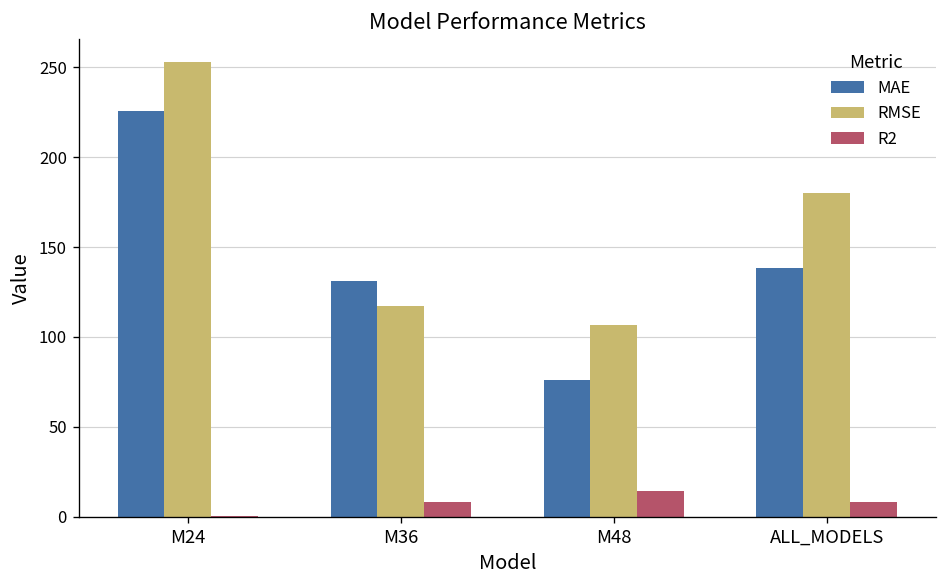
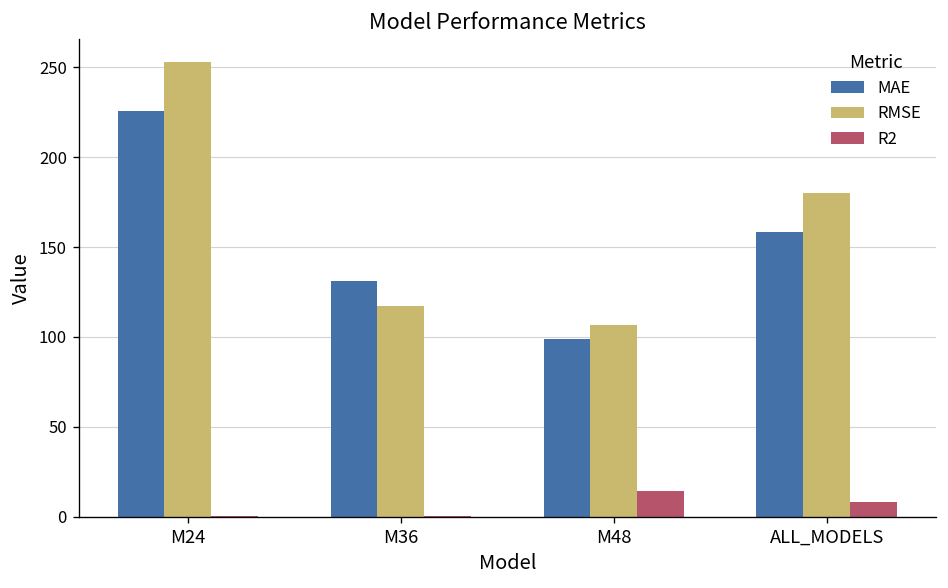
  {
    "MAE": {
      "M24": 226,
      "M36": 131,
-     "M48": 76,
-     "ALL_MODELS": 138
+     "M48": 99,
+     "ALL_MODELS": 158
    },
    "RMSE": {
      "M24": 253,
      "M36": 117,
      "M48": 107,
      "ALL_MODELS": 180
    },
    "R2": {
-     "M36": 8,
+     "M36": 1,
      "M48": 14,
      "ALL_MODELS": 8
    }
  }
